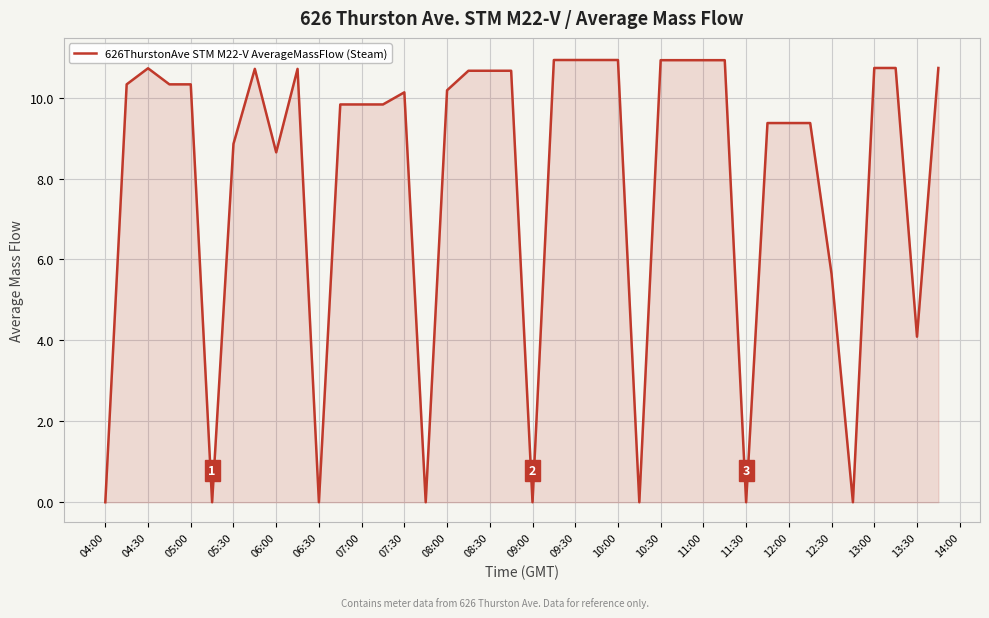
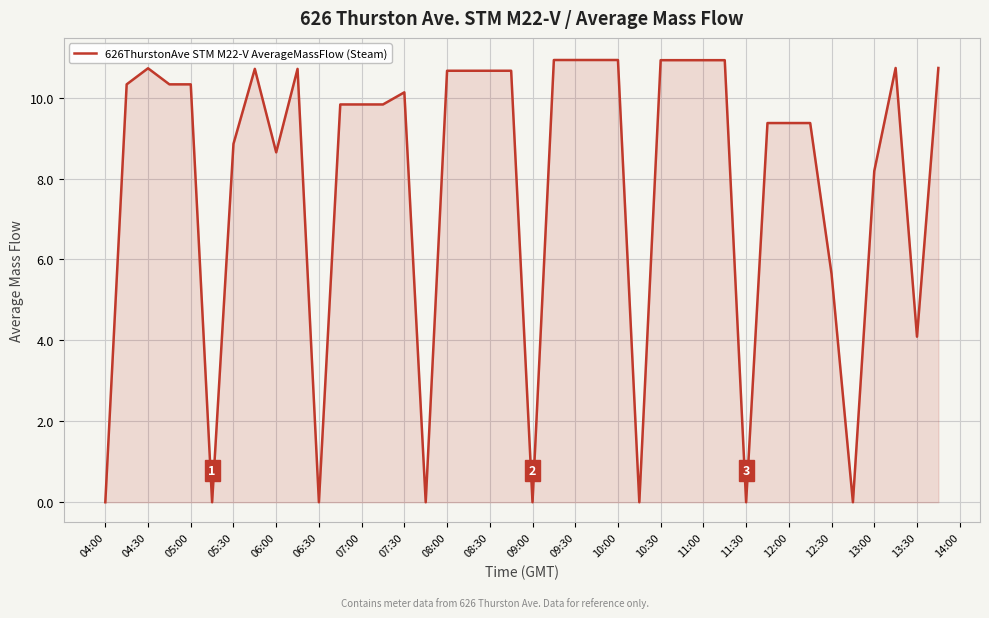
  {
    "04:00": 0.0,
    "04:30": 10.7,
    "05:00": 10.3,
    "05:30": 8.9,
    "06:00": 8.6,
    "06:30": 0.0,
    "07:00": 9.8,
    "07:30": 10.1,
-   "08:00": 10.2,
+   "08:00": 10.7,
    "08:30": 10.7,
    "09:30": 10.9,
    "10:00": 10.9,
    "10:30": 10.9,
    "11:00": 10.9,
    "12:00": 9.4,
    "12:30": 5.6,
-   "13:00": 10.7,
+   "13:00": 8.2,
    "13:30": 4.1
  }
